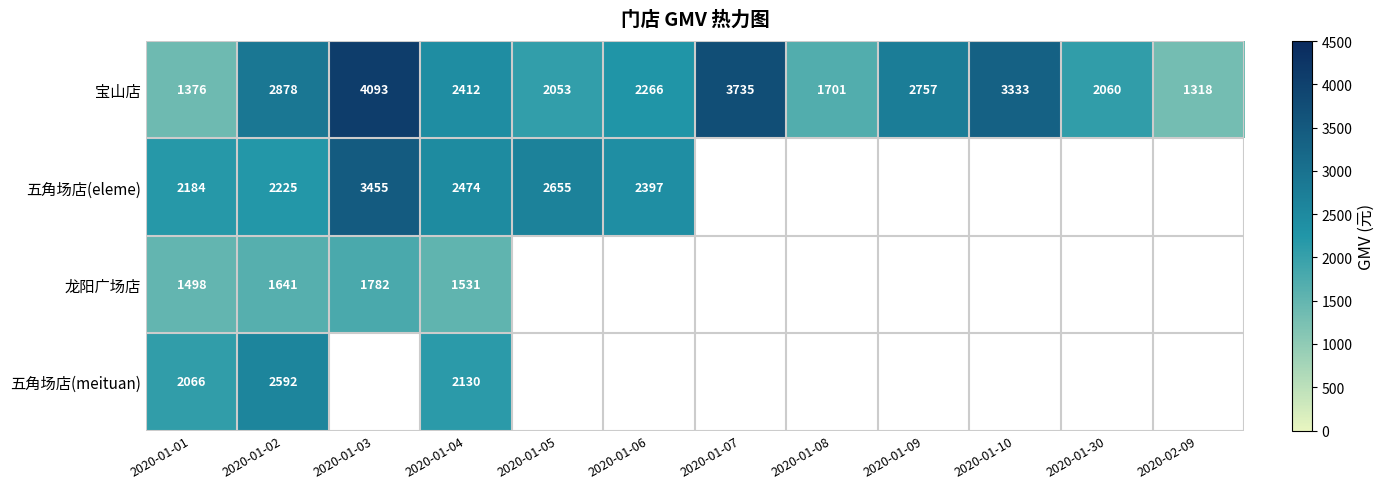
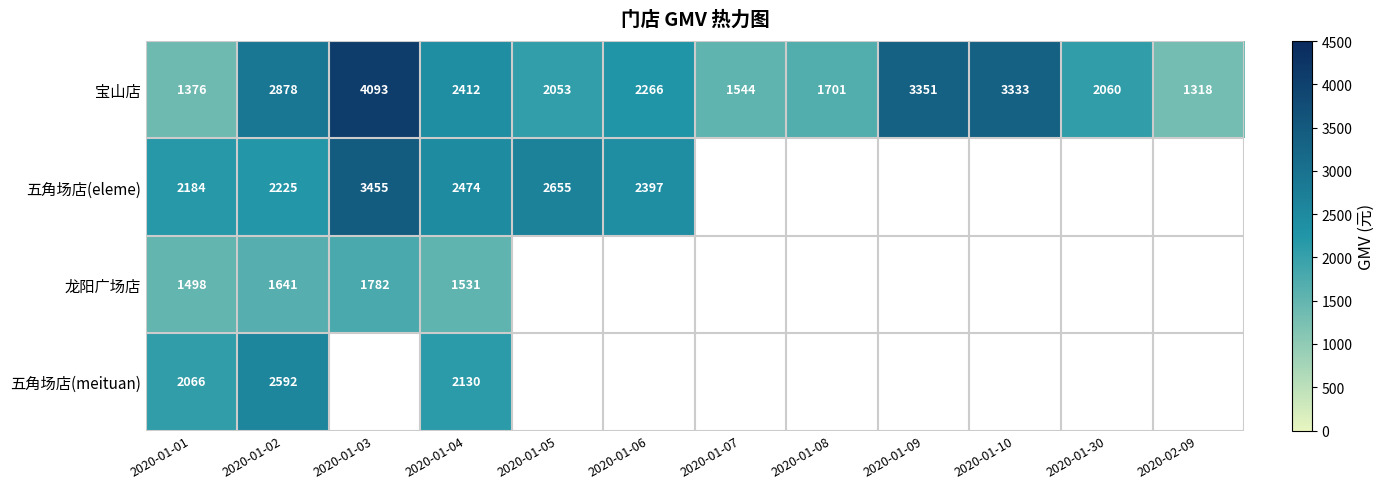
  {
    "宝山店": {
      "2020-01-01": 1376,
      "2020-01-02": 2878,
      "2020-01-03": 4093,
      "2020-01-04": 2412,
      "2020-01-05": 2053,
      "2020-01-06": 2266,
-     "2020-01-07": 3735,
+     "2020-01-07": 1544,
      "2020-01-08": 1701,
-     "2020-01-09": 2757,
+     "2020-01-09": 3351,
      "2020-01-10": 3333,
      "2020-01-30": 2060,
      "2020-02-09": 1318
    },
    "五角场店(eleme)": {
      "2020-01-01": 2184,
      "2020-01-02": 2225,
      "2020-01-03": 3455,
      "2020-01-04": 2474,
      "2020-01-05": 2655,
      "2020-01-06": 2397
    },
    "龙阳广场店": {
      "2020-01-01": 1498,
      "2020-01-02": 1641,
      "2020-01-03": 1782,
      "2020-01-04": 1531
    },
    "五角场店(meituan)": {
      "2020-01-01": 2066,
      "2020-01-02": 2592,
      "2020-01-04": 2130
    }
  }
